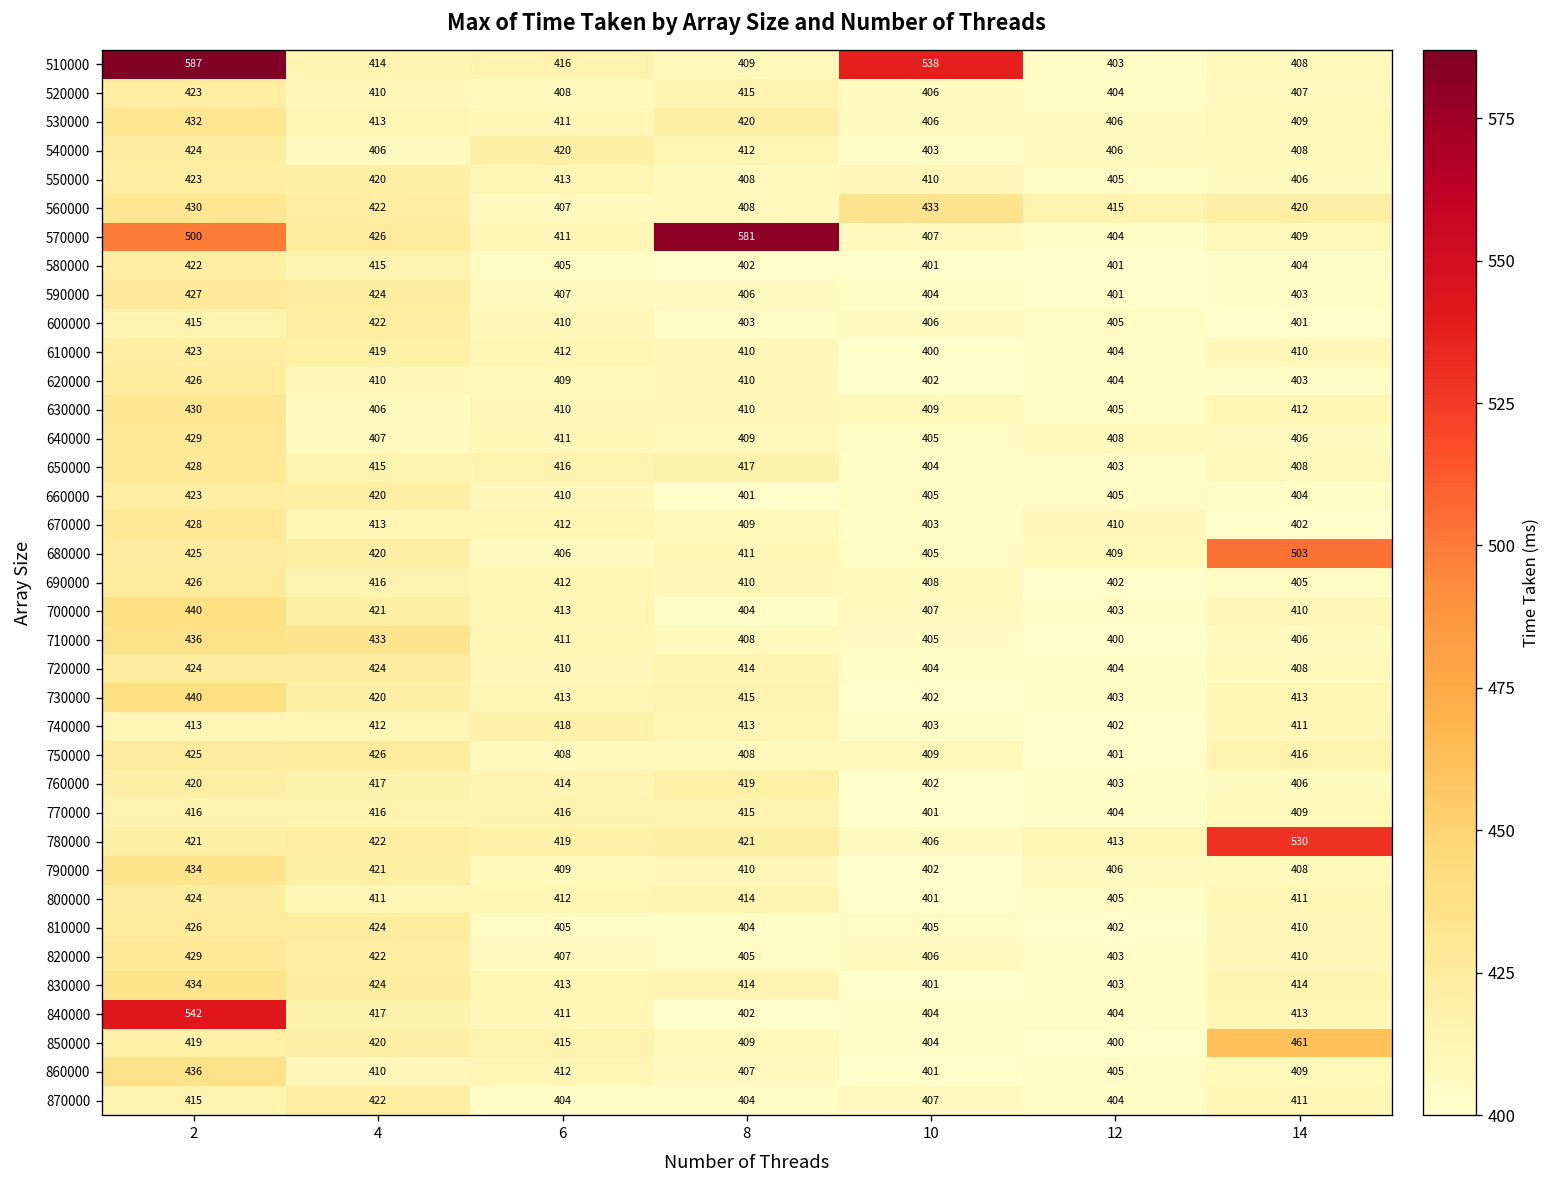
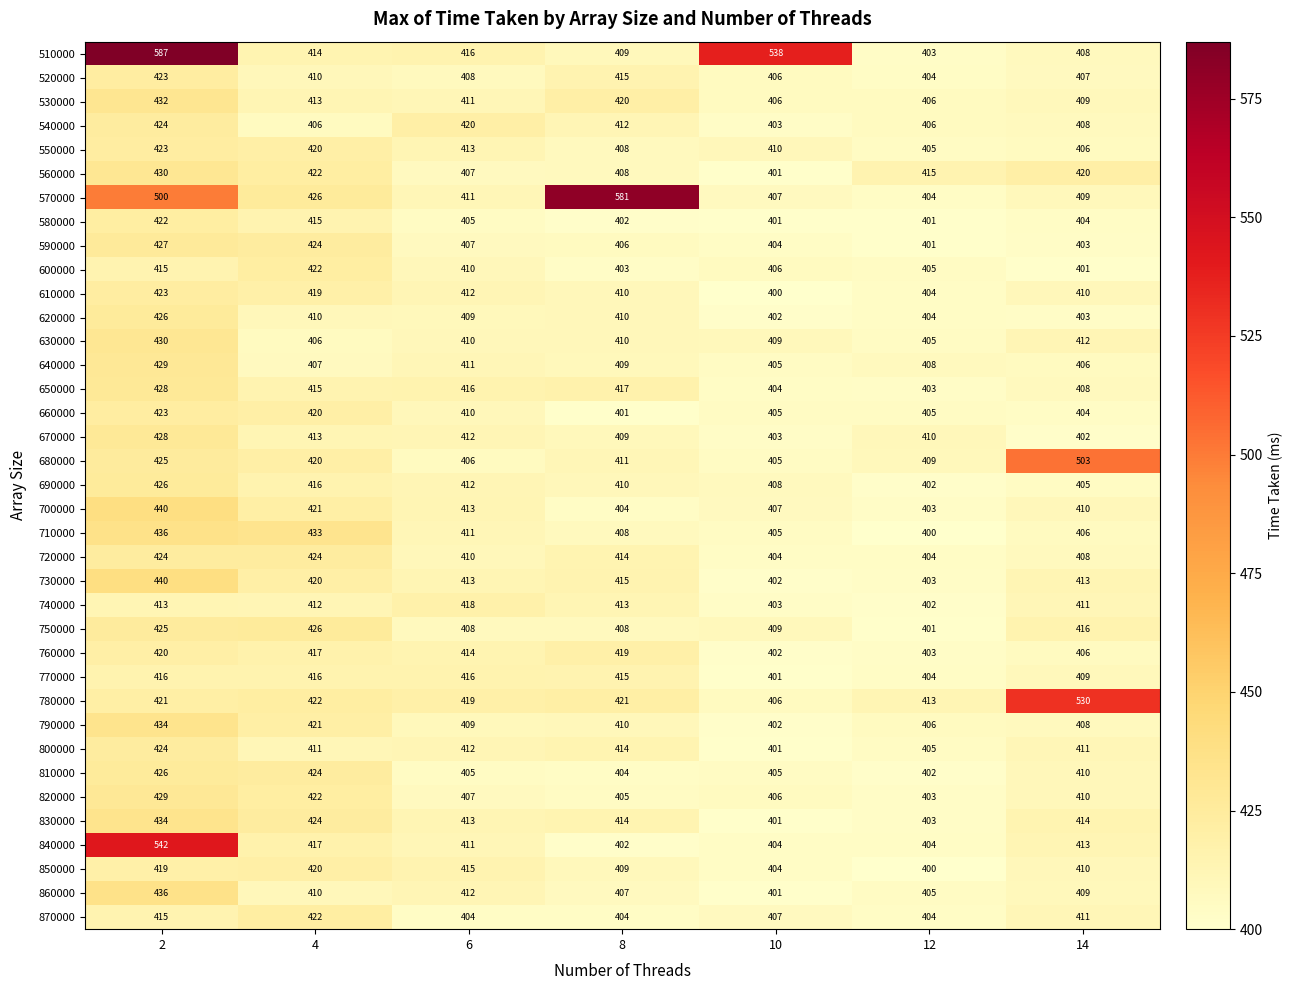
  {
    "560000": {
      "2": 430,
      "4": 422,
      "6": 407,
      "8": 408,
-     "10": 433,
+     "10": 401,
      "12": 415,
      "14": 420
    },
    "850000": {
      "2": 419,
      "4": 420,
      "6": 415,
      "8": 409,
      "10": 404,
      "12": 400,
-     "14": 461
+     "14": 410
    }
  }
